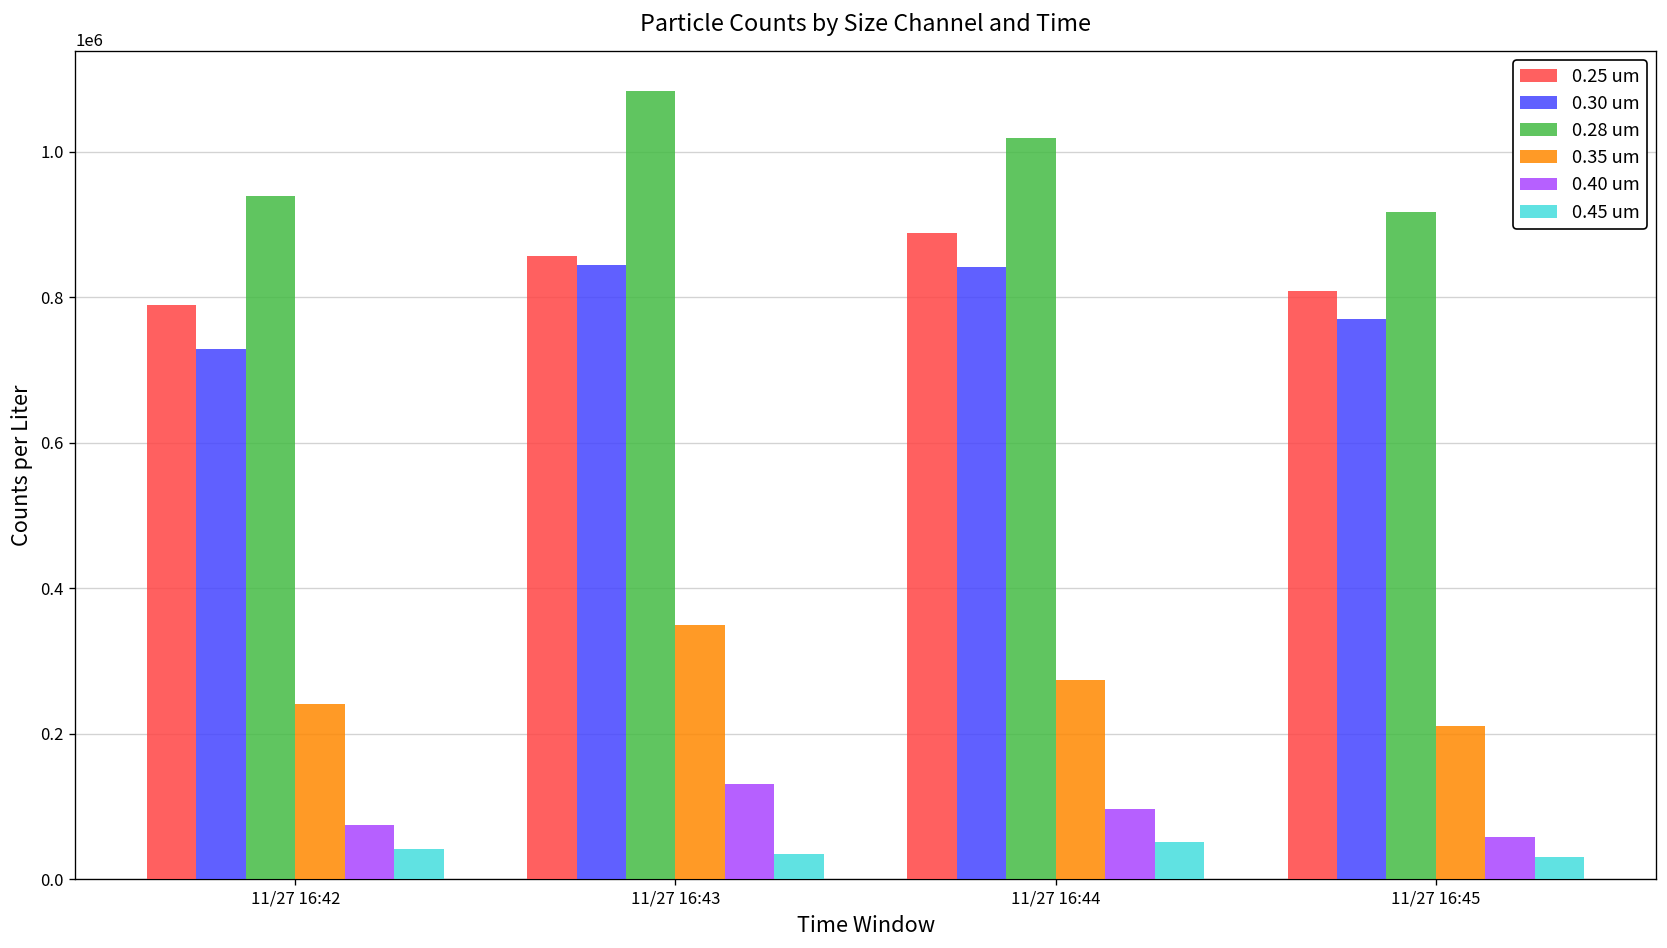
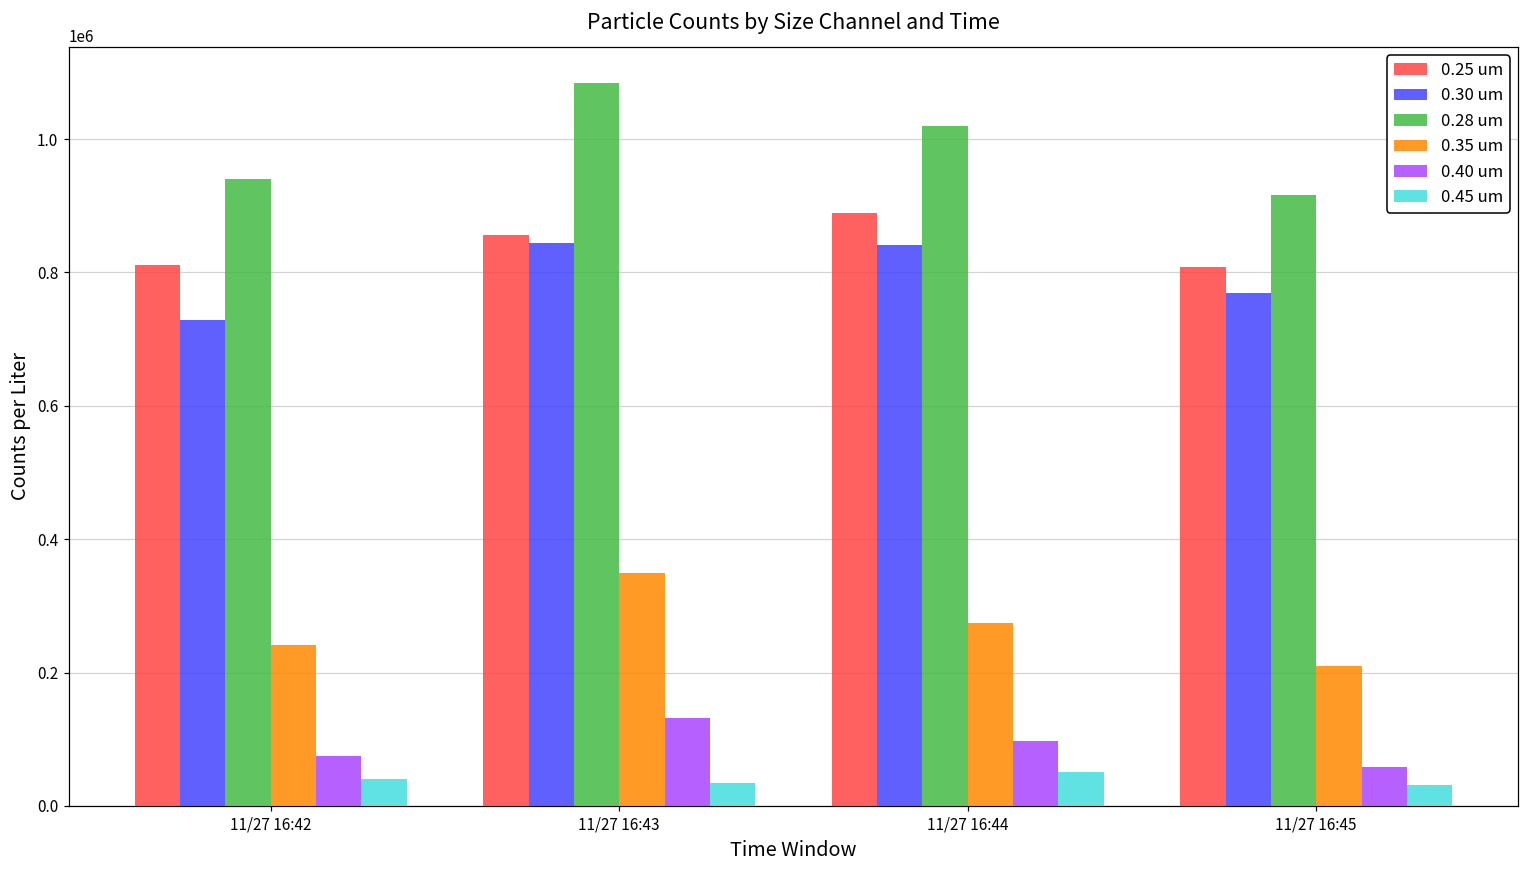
  {
    "0.25 um": {
-     "11/27 16:42": 790000,
+     "11/27 16:42": 810000,
      "11/27 16:43": 860000,
      "11/27 16:44": 890000,
      "11/27 16:45": 810000
    },
    "0.30 um": {
      "11/27 16:42": 730000,
      "11/27 16:43": 840000,
      "11/27 16:44": 840000,
      "11/27 16:45": 770000
    },
    "0.28 um": {
      "11/27 16:42": 940000,
      "11/27 16:43": 1080000,
      "11/27 16:44": 1020000,
      "11/27 16:45": 920000
    },
    "0.35 um": {
      "11/27 16:42": 240000,
      "11/27 16:43": 350000,
      "11/27 16:44": 270000,
      "11/27 16:45": 210000
    },
    "0.40 um": {
      "11/27 16:42": 70000,
      "11/27 16:43": 130000,
      "11/27 16:44": 100000,
      "11/27 16:45": 60000
    },
    "0.45 um": {
      "11/27 16:42": 40000,
      "11/27 16:43": 30000,
      "11/27 16:44": 50000,
      "11/27 16:45": 30000
    }
  }
